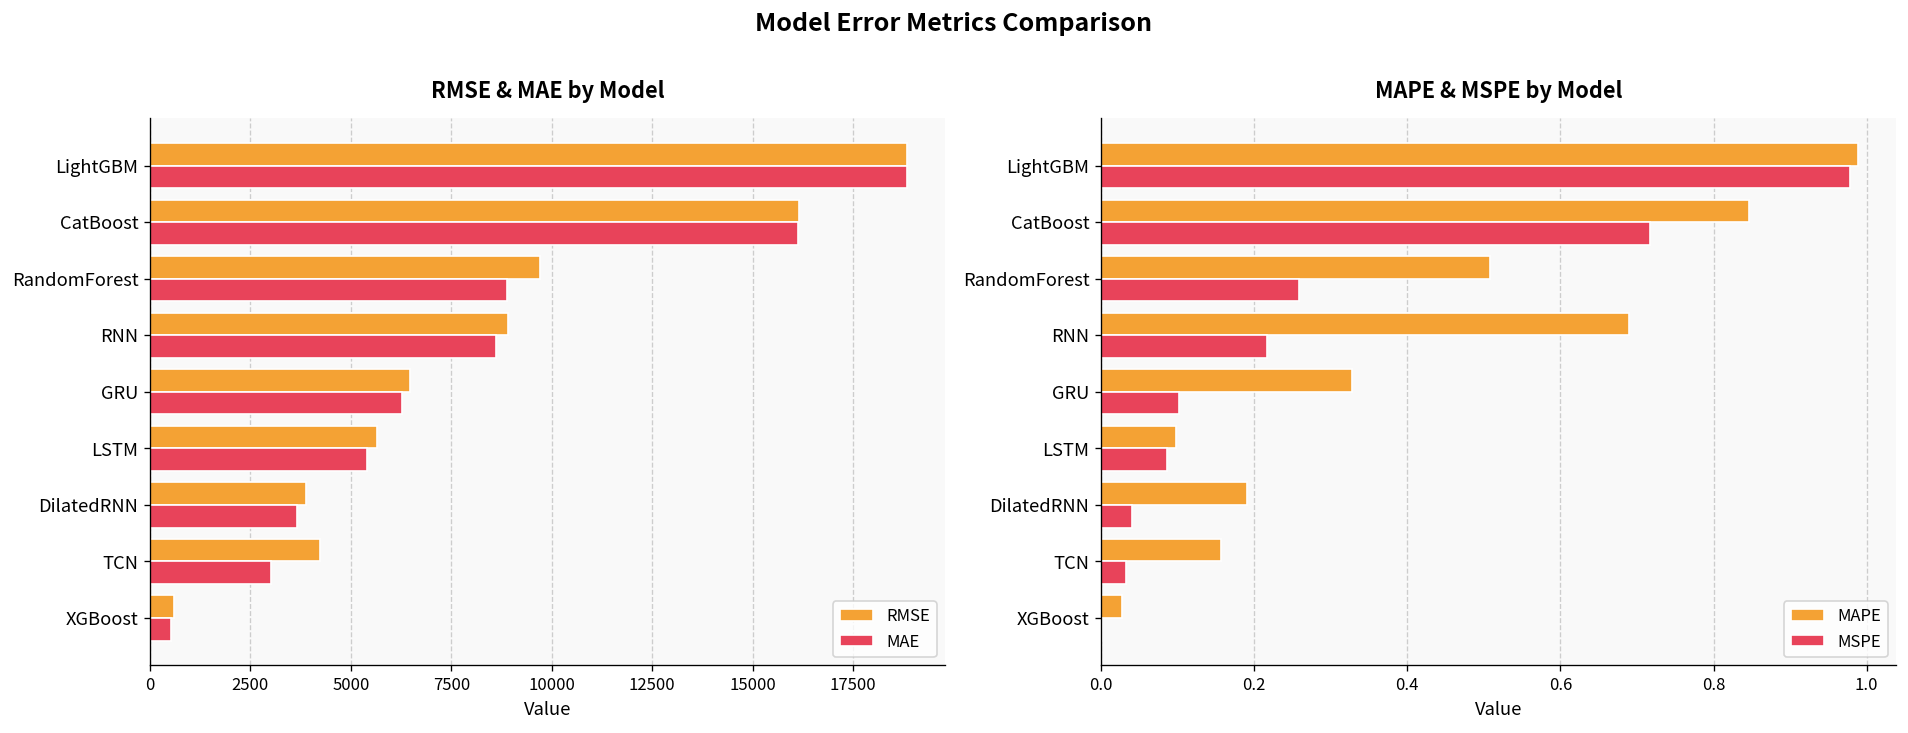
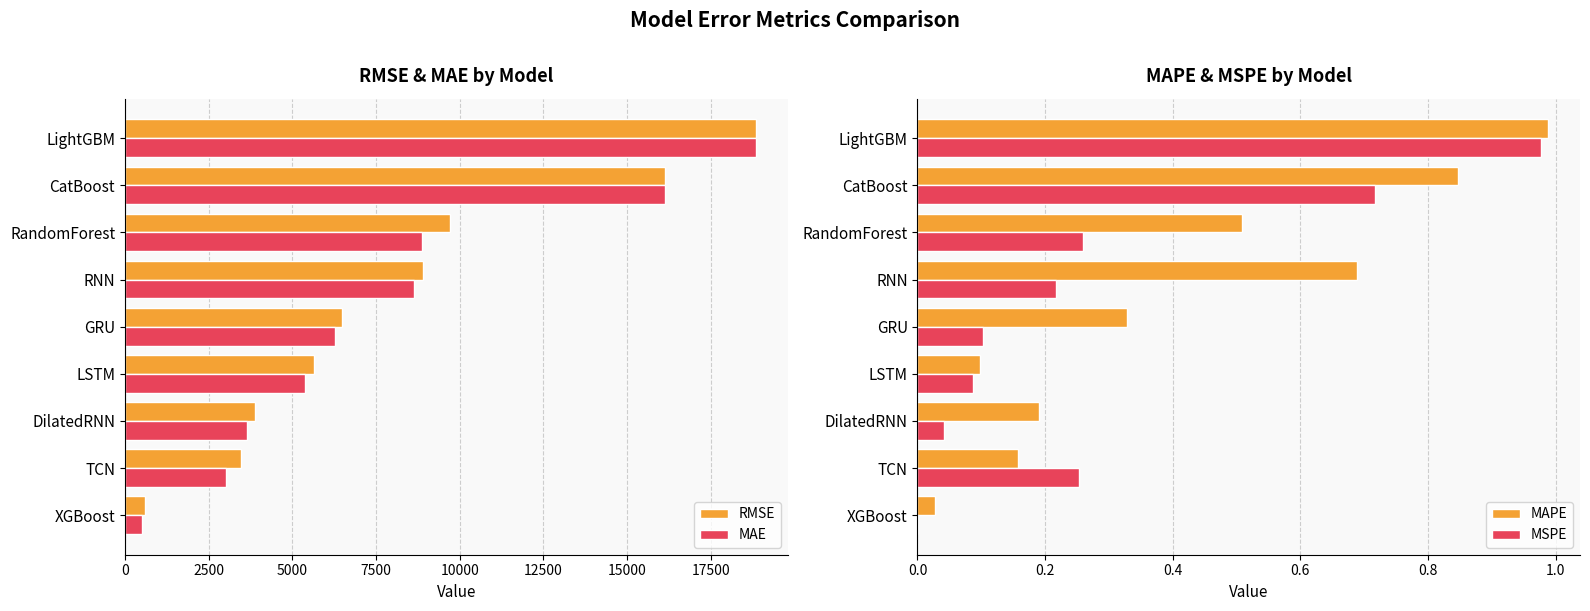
  {
    "RMSE & MAE by Model": {
      "RMSE": {
        "LightGBM": 18800,
        "CatBoost": 16100,
        "RandomForest": 9700,
        "RNN": 8900,
        "GRU": 6500,
        "LSTM": 5700,
        "DilatedRNN": 3900,
-       "TCN": 4200,
+       "TCN": 3500,
        "XGBoost": 600
      },
      "MAE": {
        "LightGBM": 18800,
        "CatBoost": 16100,
        "RandomForest": 8900,
        "RNN": 8600,
        "GRU": 6300,
        "LSTM": 5400,
        "DilatedRNN": 3600,
        "TCN": 3000,
        "XGBoost": 500
      }
    },
    "MAPE & MSPE by Model": {
      "MAPE": {
        "LightGBM": 0.99,
        "CatBoost": 0.85,
        "RandomForest": 0.51,
        "RNN": 0.69,
        "GRU": 0.33,
        "LSTM": 0.10,
        "DilatedRNN": 0.19,
        "TCN": 0.16,
        "XGBoost": 0.03
      },
      "MSPE": {
        "LightGBM": 0.98,
        "CatBoost": 0.72,
        "RandomForest": 0.26,
        "RNN": 0.22,
        "GRU": 0.10,
        "LSTM": 0.09,
        "DilatedRNN": 0.04,
-       "TCN": 0.03
+       "TCN": 0.25
      }
    }
  }
